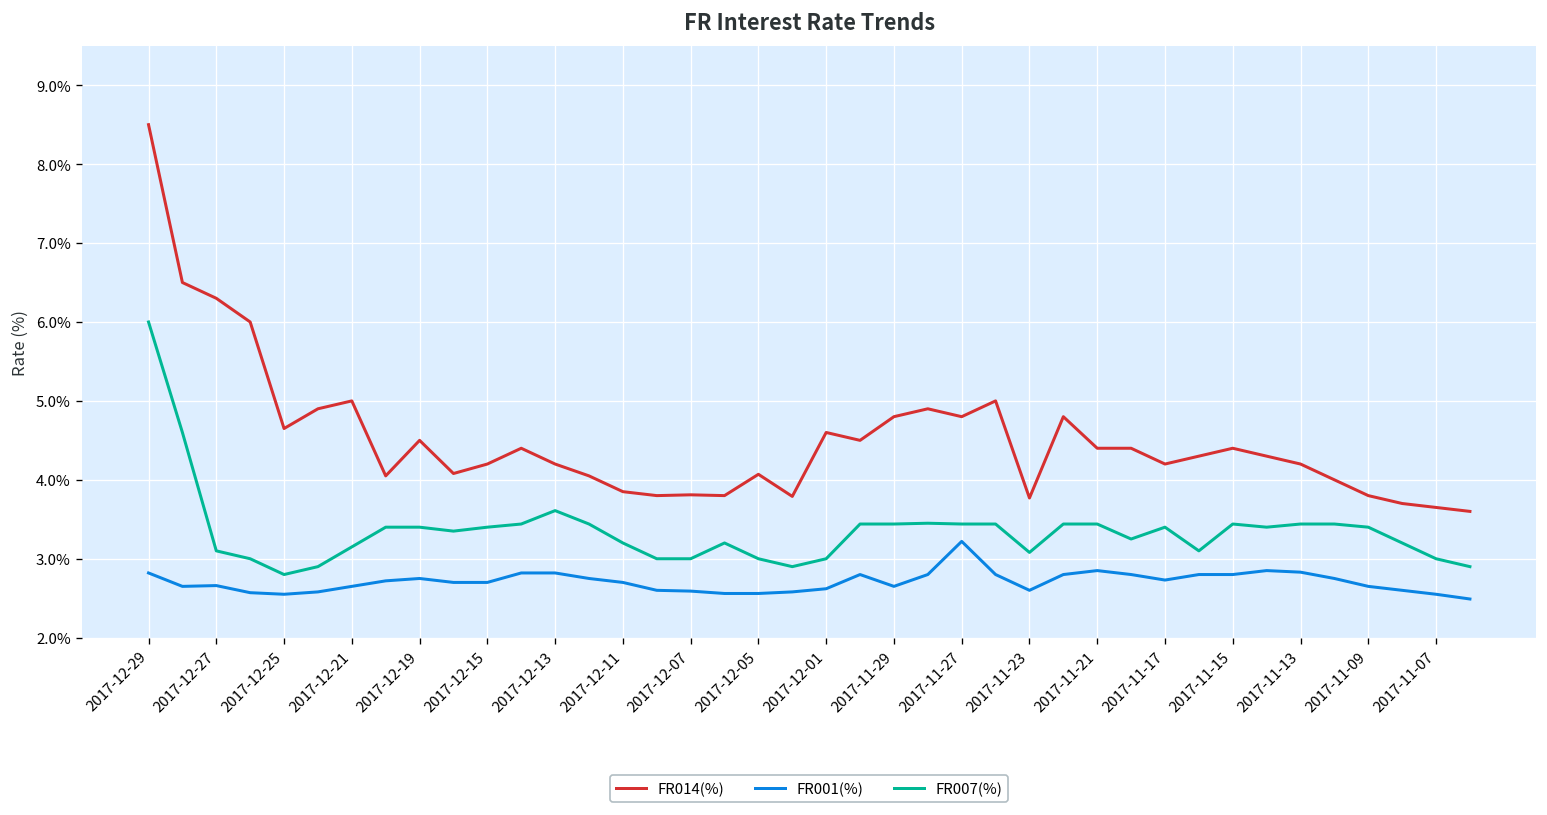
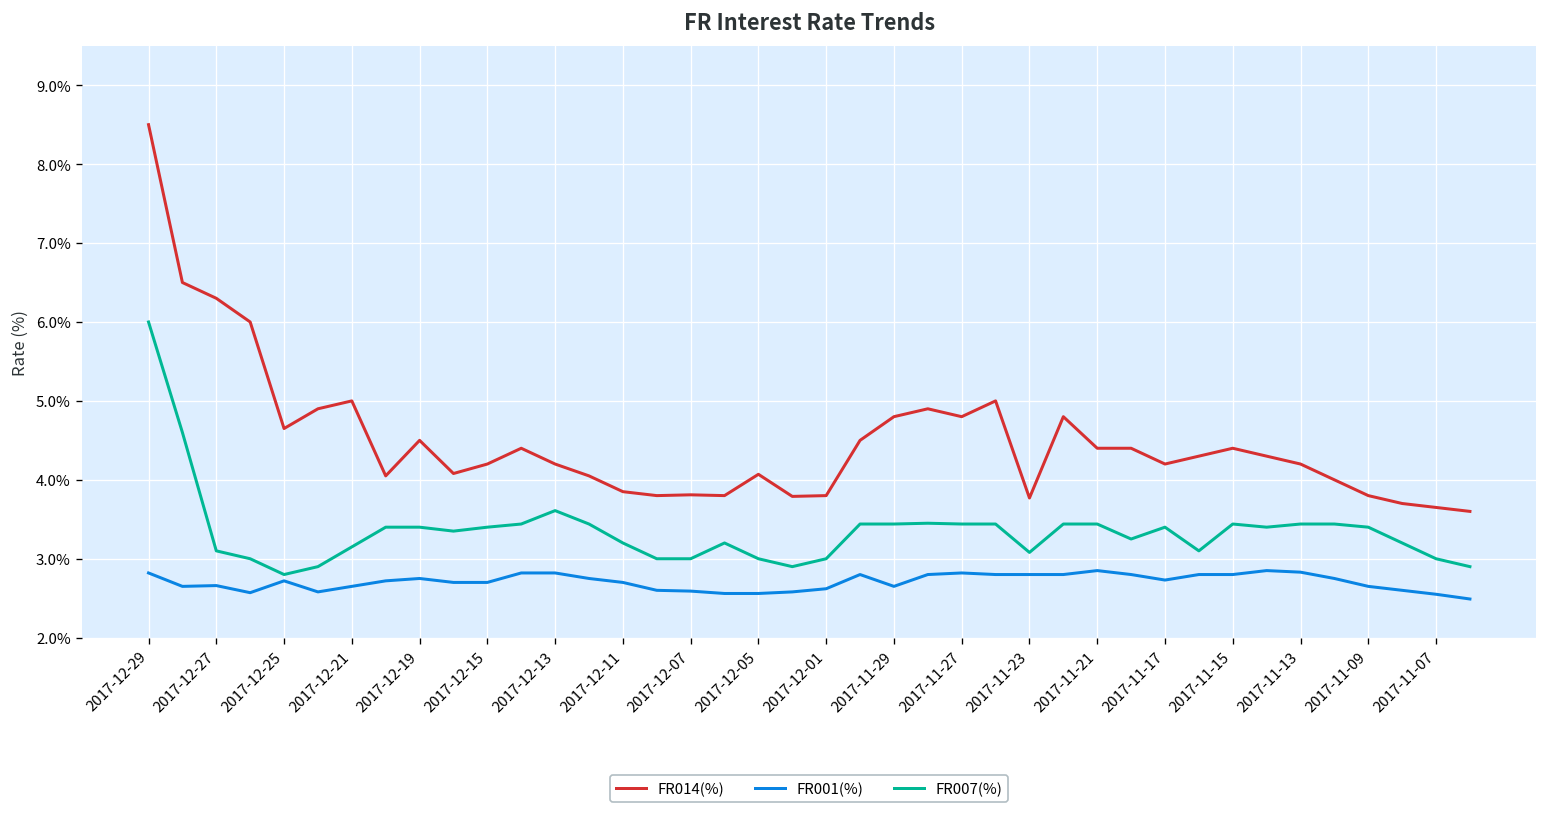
  {
    "FR014(%)": {
      "2017-12-29": "8.5%",
      "2017-12-27": "6.3%",
      "2017-12-25": "4.7%",
      "2017-12-21": "5.0%",
      "2017-12-19": "4.5%",
      "2017-12-15": "4.2%",
      "2017-12-13": "4.2%",
      "2017-12-11": "3.9%",
      "2017-12-07": "3.8%",
      "2017-12-05": "4.1%",
-     "2017-12-01": "4.6%",
+     "2017-12-01": "3.8%",
      "2017-11-29": "4.8%",
      "2017-11-27": "4.8%",
      "2017-11-23": "3.8%",
      "2017-11-21": "4.4%",
      "2017-11-17": "4.2%",
      "2017-11-15": "4.4%",
      "2017-11-13": "4.2%",
      "2017-11-09": "3.8%",
      "2017-11-07": "3.7%"
    },
    "FR001(%)": {
      "2017-12-29": "2.8%",
      "2017-12-27": "2.7%",
-     "2017-12-25": "2.6%",
+     "2017-12-25": "2.7%",
      "2017-12-21": "2.7%",
      "2017-12-19": "2.8%",
      "2017-12-15": "2.7%",
      "2017-12-13": "2.8%",
      "2017-12-11": "2.7%",
      "2017-12-07": "2.6%",
      "2017-12-05": "2.6%",
      "2017-12-01": "2.6%",
      "2017-11-29": "2.7%",
-     "2017-11-27": "3.2%",
-     "2017-11-23": "2.6%",
+     "2017-11-27": "2.8%",
+     "2017-11-23": "2.8%",
      "2017-11-21": "2.9%",
      "2017-11-17": "2.7%",
      "2017-11-15": "2.8%",
      "2017-11-13": "2.8%",
      "2017-11-09": "2.7%",
      "2017-11-07": "2.6%"
    },
    "FR007(%)": {
      "2017-12-29": "6.0%",
      "2017-12-27": "3.1%",
      "2017-12-25": "2.8%",
      "2017-12-21": "3.2%",
      "2017-12-19": "3.4%",
      "2017-12-15": "3.4%",
      "2017-12-13": "3.6%",
      "2017-12-11": "3.2%",
      "2017-12-07": "3.0%",
      "2017-12-05": "3.0%",
      "2017-12-01": "3.0%",
      "2017-11-29": "3.4%",
      "2017-11-27": "3.4%",
      "2017-11-23": "3.1%",
      "2017-11-21": "3.4%",
      "2017-11-17": "3.4%",
      "2017-11-15": "3.4%",
      "2017-11-13": "3.4%",
      "2017-11-09": "3.4%",
      "2017-11-07": "3.0%"
    }
  }
